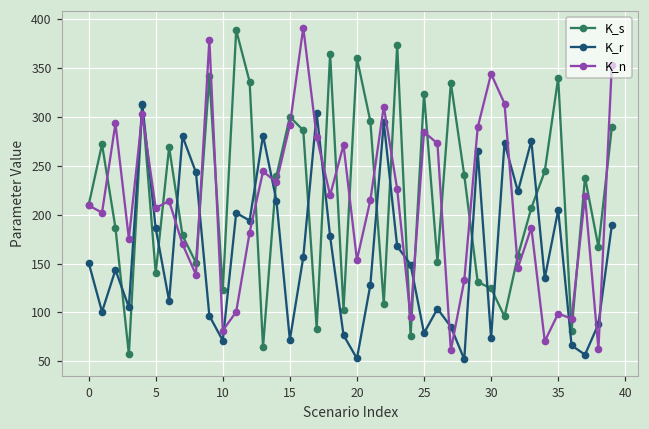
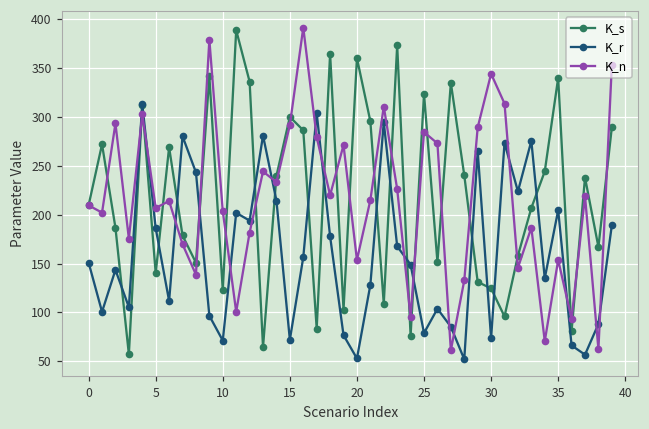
  {
    "K_n": {
      "5": 210,
-     "10": 80,
+     "10": 200,
      "15": 290,
      "20": 150,
      "25": 280,
      "30": 340,
-     "35": 100
+     "35": 150
    }
  }
